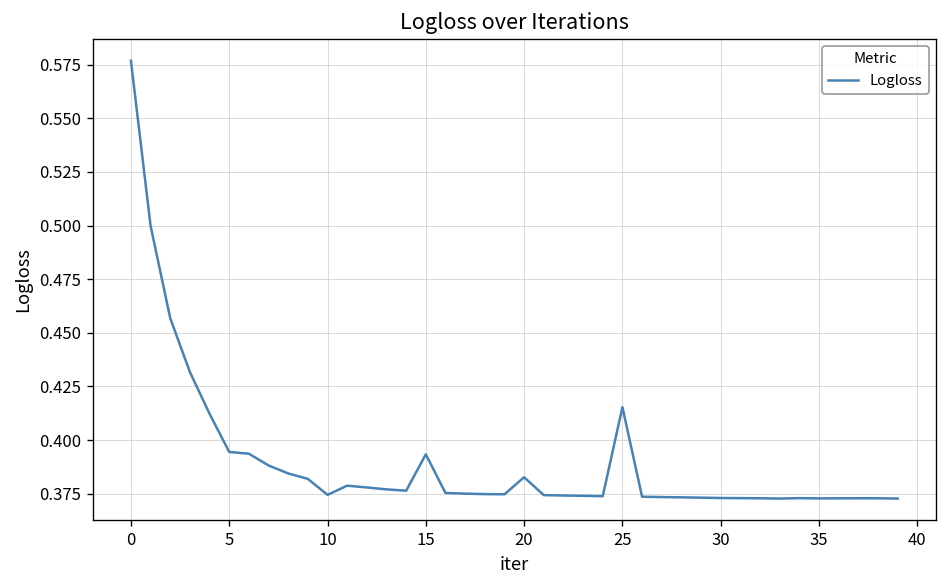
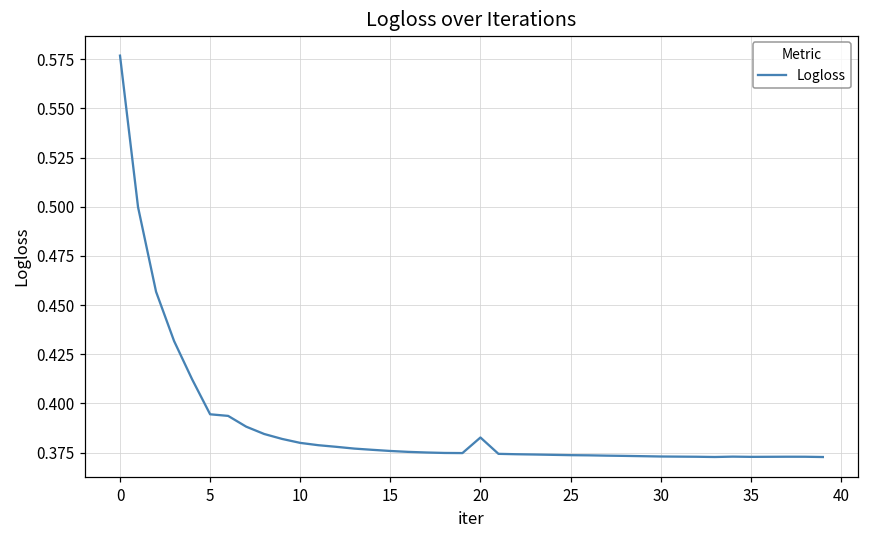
  {
    "0": 0.577,
    "5": 0.394,
-   "10": 0.374,
-   "15": 0.393,
+   "10": 0.380,
+   "15": 0.376,
    "20": 0.383,
-   "25": 0.415,
+   "25": 0.374,
    "30": 0.373,
    "35": 0.373
  }
